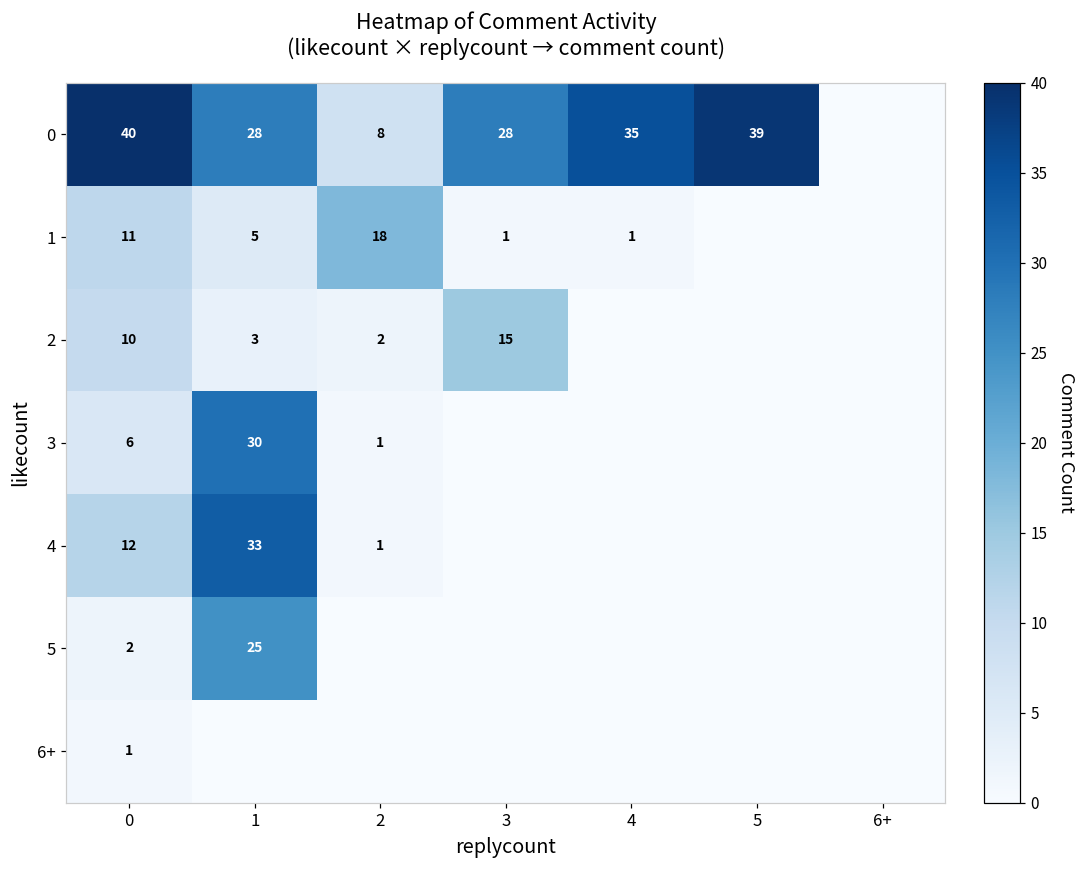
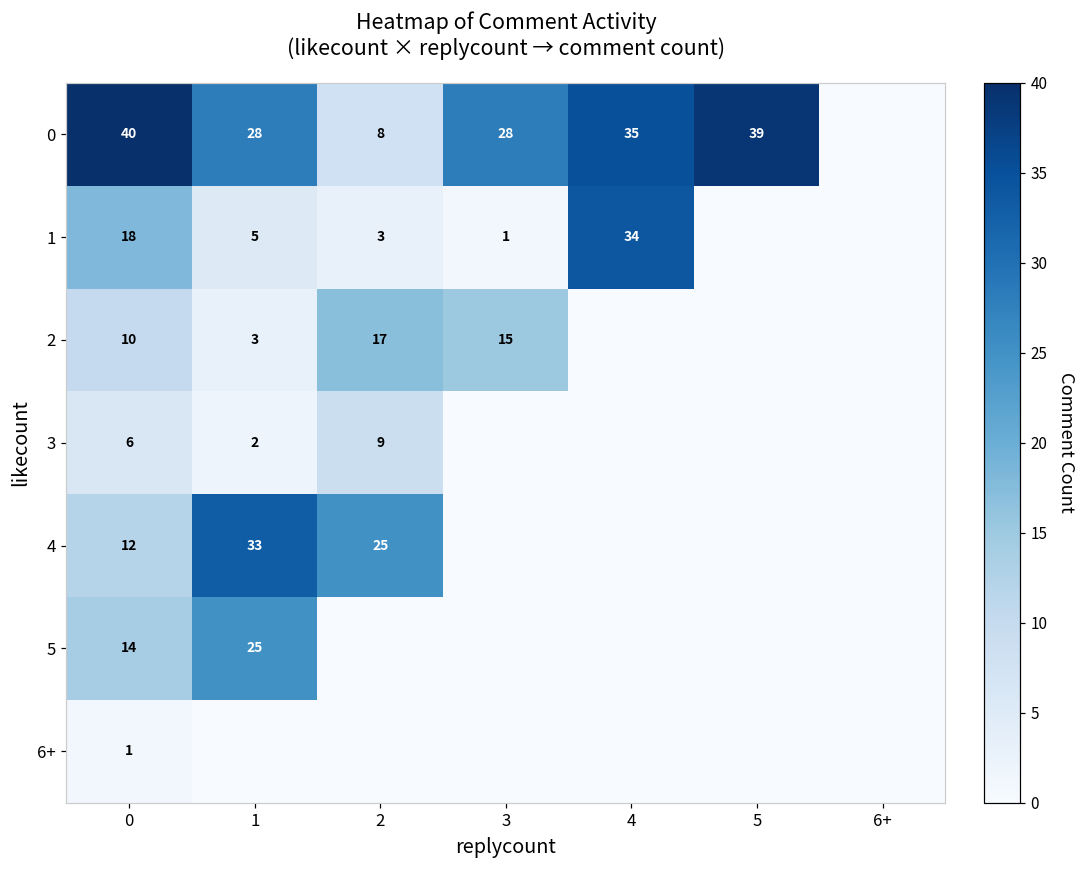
  {
    "0": {
      "0": 40,
      "1": 28,
      "2": 8,
      "3": 28,
      "4": 35,
      "5": 39
    },
    "1": {
-     "0": 11,
+     "0": 18,
      "1": 5,
-     "2": 18,
+     "2": 3,
      "3": 1,
-     "4": 1
+     "4": 34
    },
    "2": {
      "0": 10,
      "1": 3,
-     "2": 2,
+     "2": 17,
      "3": 15
    },
    "3": {
      "0": 6,
-     "1": 30,
-     "2": 1
+     "1": 2,
+     "2": 9
    },
    "4": {
      "0": 12,
      "1": 33,
-     "2": 1
+     "2": 25
    },
    "5": {
-     "0": 2,
+     "0": 14,
      "1": 25
    },
    "6+": {
      "0": 1
    }
  }
